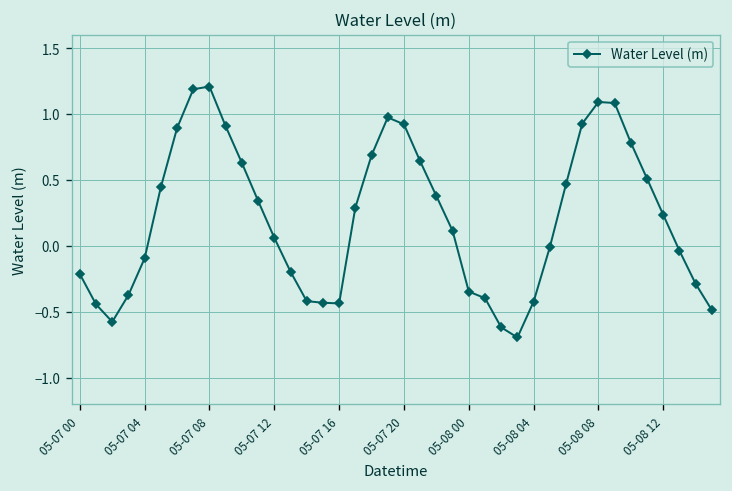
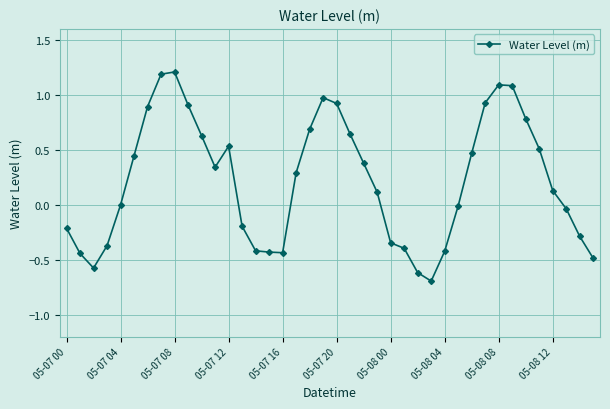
  {
    "05-07 00": -0.21,
-   "05-07 04": -0.09,
+   "05-07 04": 0.00,
    "05-07 08": 1.21,
-   "05-07 12": 0.06,
+   "05-07 12": 0.53,
    "05-07 16": -0.44,
    "05-07 20": 0.92,
    "05-08 00": -0.35,
    "05-08 04": -0.42,
    "05-08 08": 1.09,
-   "05-08 12": 0.23
+   "05-08 12": 0.13
  }
